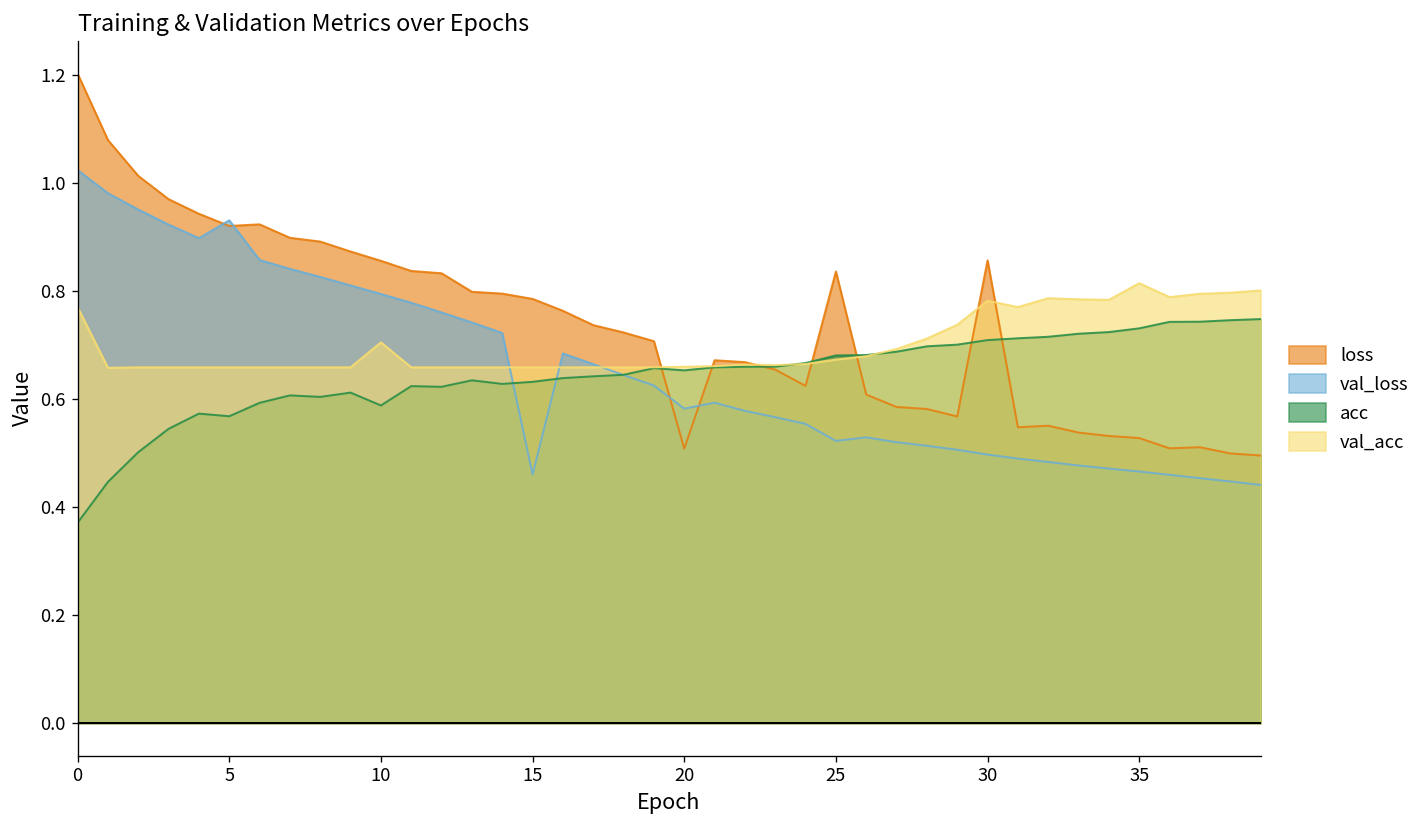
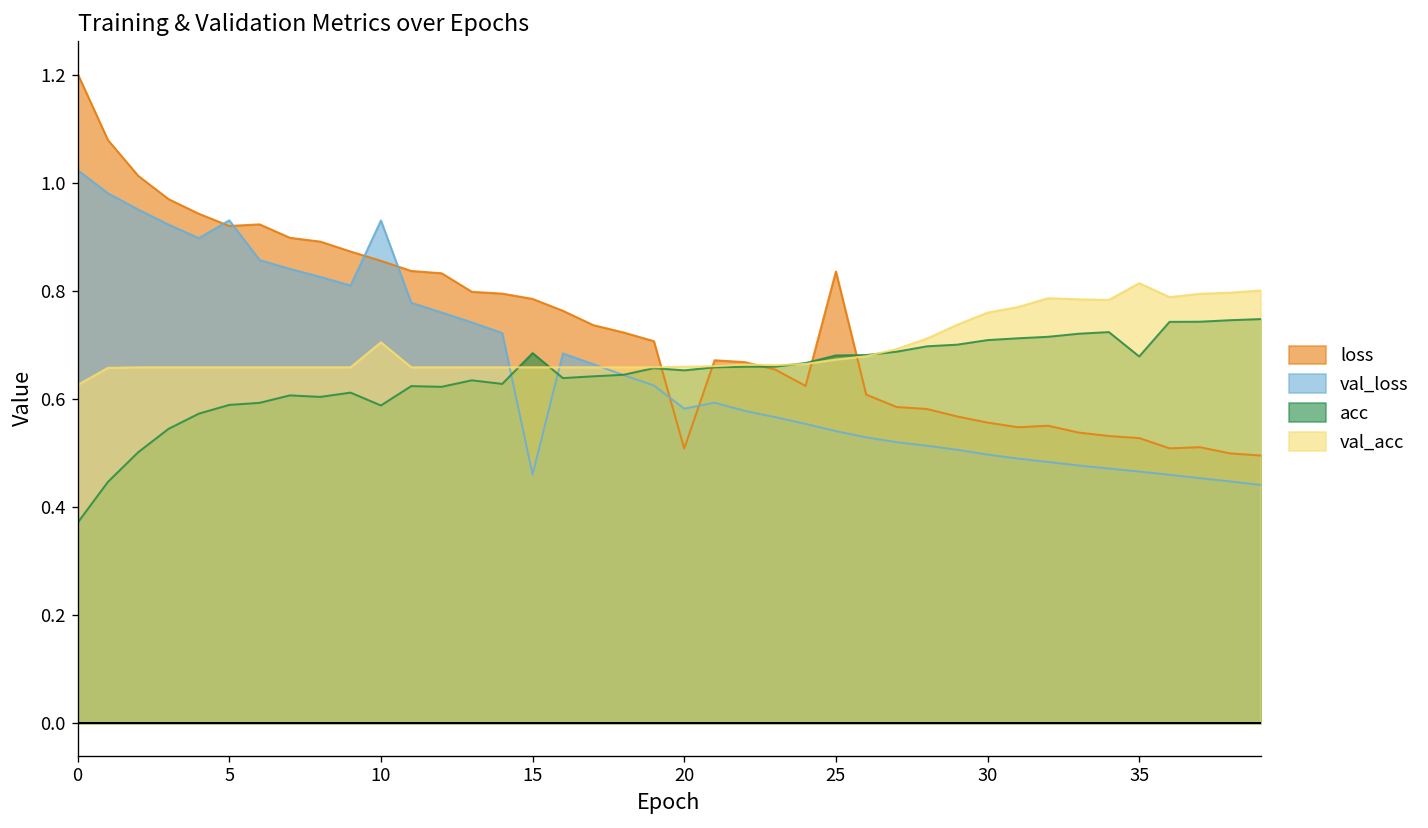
  {
    "loss": {
      "0": 1.20,
      "5": 0.92,
      "10": 0.86,
      "15": 0.79,
      "20": 0.51,
      "25": 0.84,
-     "30": 0.86,
+     "30": 0.56,
      "35": 0.53
    },
    "val_loss": {
      "0": 1.02,
      "5": 0.93,
-     "10": 0.79,
+     "10": 0.93,
      "15": 0.46,
      "20": 0.58,
-     "25": 0.52,
+     "25": 0.54,
      "30": 0.50,
      "35": 0.47
    },
    "acc": {
      "0": 0.37,
-     "5": 0.57,
+     "5": 0.59,
      "10": 0.59,
-     "15": 0.63,
+     "15": 0.69,
      "20": 0.65,
      "25": 0.68,
      "30": 0.71,
-     "35": 0.73
+     "35": 0.68
    },
    "val_acc": {
-     "0": 0.77,
+     "0": 0.63,
      "5": 0.66,
      "10": 0.71,
      "15": 0.66,
      "20": 0.66,
      "25": 0.67,
-     "30": 0.78,
+     "30": 0.76,
      "35": 0.81
    }
  }
